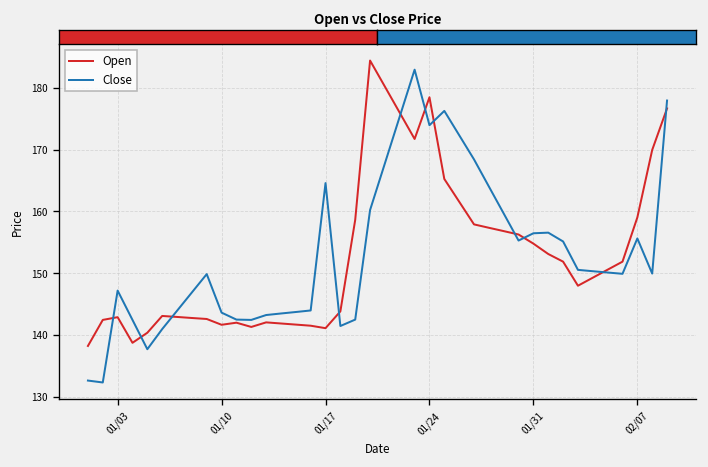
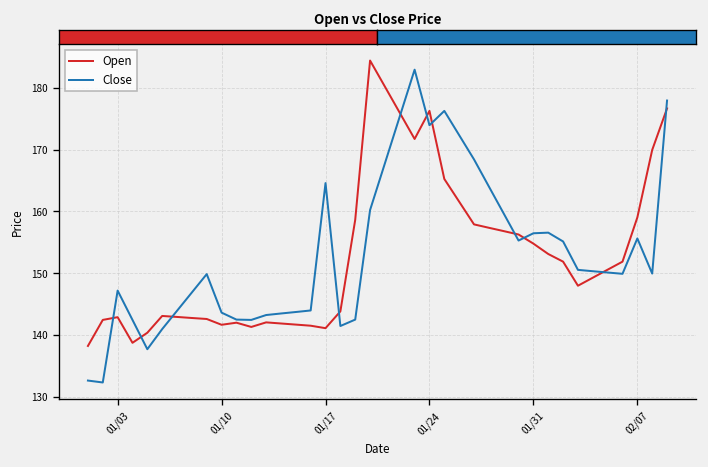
  {
    "Open": {
      "01/03": 143,
      "01/10": 142,
      "01/17": 141,
-     "01/24": 179,
+     "01/24": 176,
      "01/31": 155,
      "02/07": 159
    },
    "Close": {
      "01/03": 147,
      "01/10": 144,
      "01/17": 165,
      "01/24": 174,
      "01/31": 156,
      "02/07": 156
    }
  }
